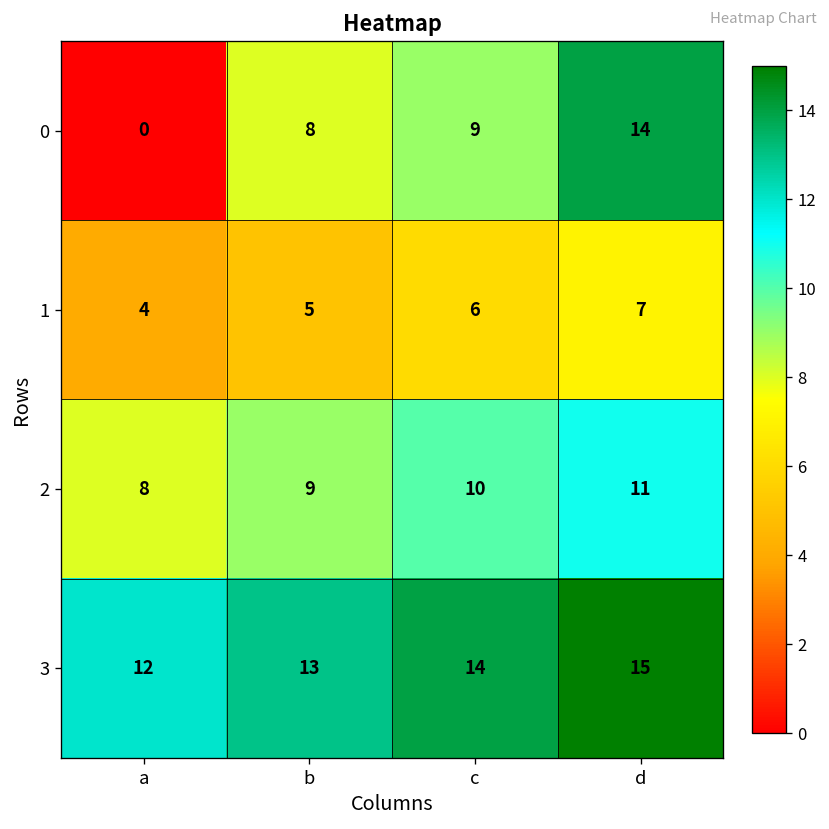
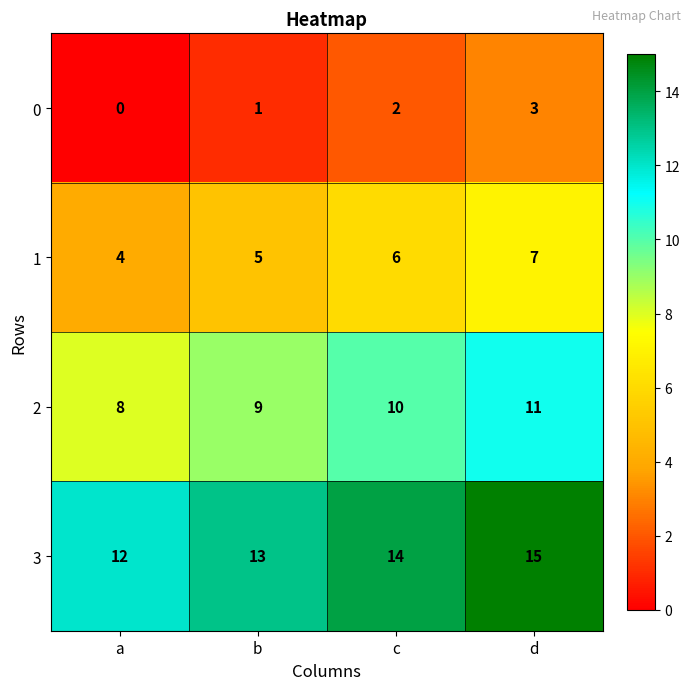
  {
    "0": {
      "a": 0,
-     "b": 8,
-     "c": 9,
-     "d": 14
+     "b": 1,
+     "c": 2,
+     "d": 3
    },
    "1": {
      "a": 4,
      "b": 5,
      "c": 6,
      "d": 7
    },
    "2": {
      "a": 8,
      "b": 9,
      "c": 10,
      "d": 11
    },
    "3": {
      "a": 12,
      "b": 13,
      "c": 14,
      "d": 15
    }
  }
